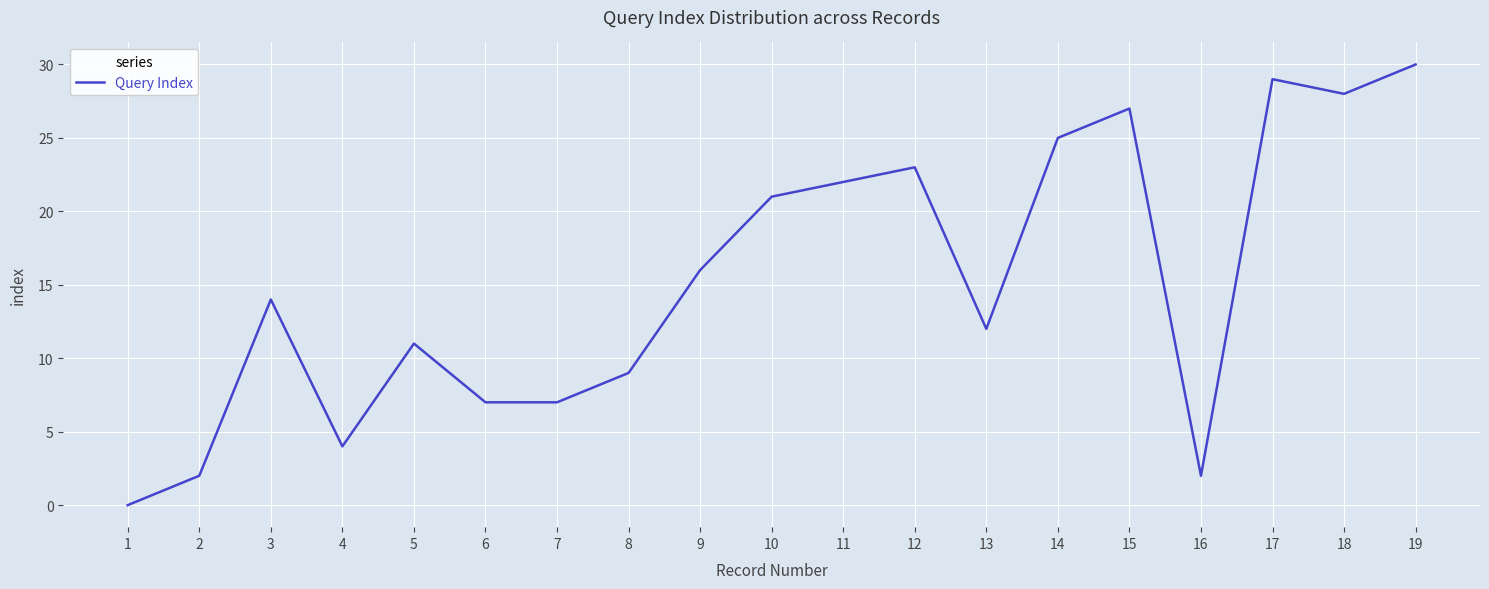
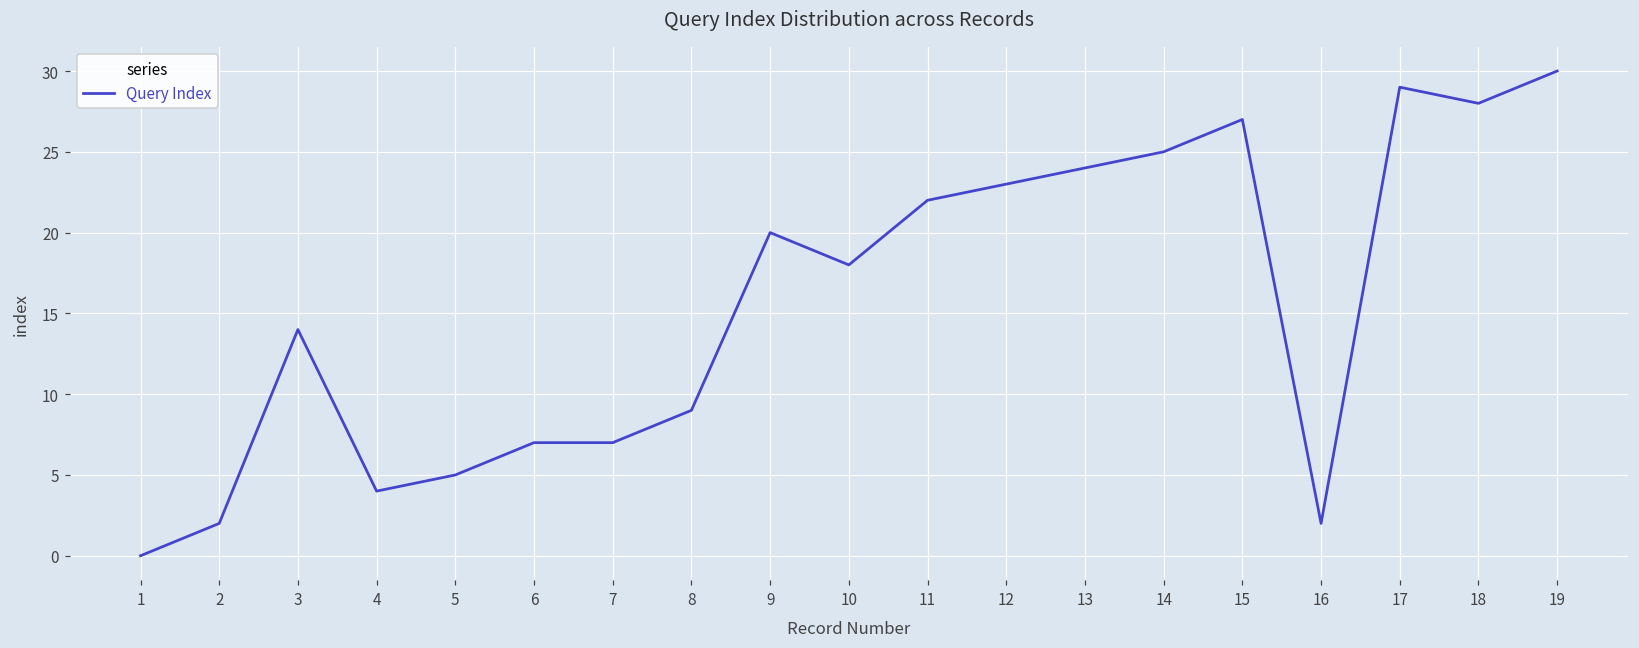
  {
    "1": 0,
    "2": 2,
    "3": 14,
    "4": 4,
-   "5": 11,
+   "5": 5,
    "6": 7,
    "7": 7,
    "8": 9,
-   "9": 16,
-   "10": 21,
+   "9": 20,
+   "10": 18,
    "11": 22,
    "12": 23,
-   "13": 12,
+   "13": 24,
    "14": 25,
    "15": 27,
    "16": 2,
    "17": 29,
    "18": 28,
    "19": 30
  }
